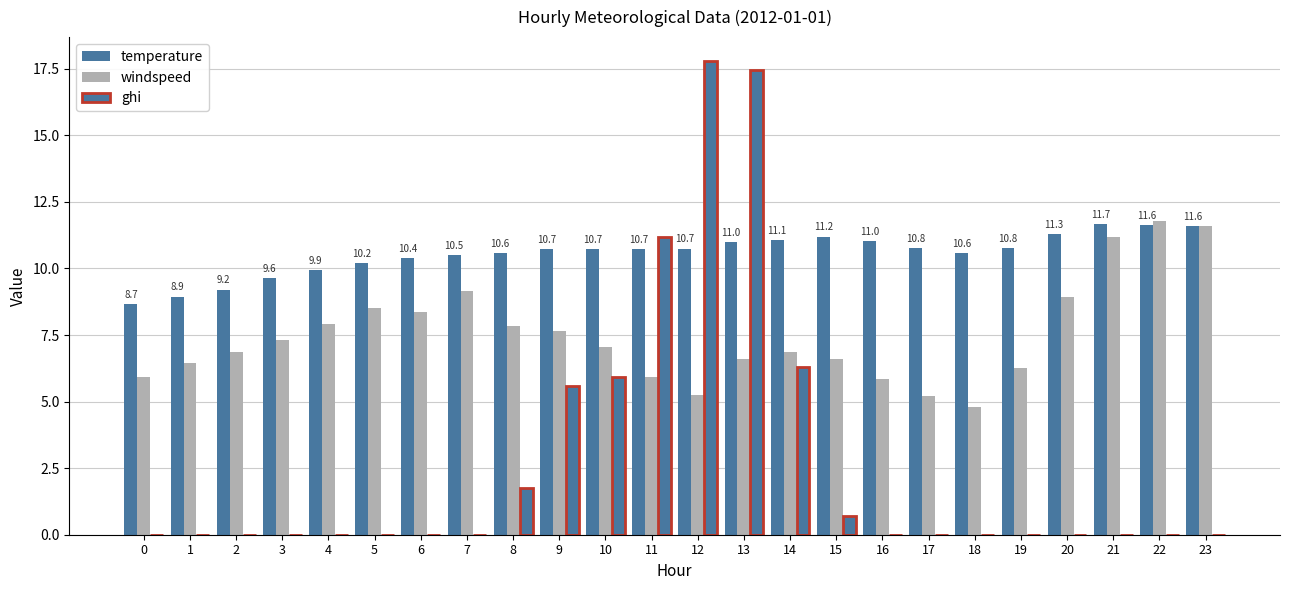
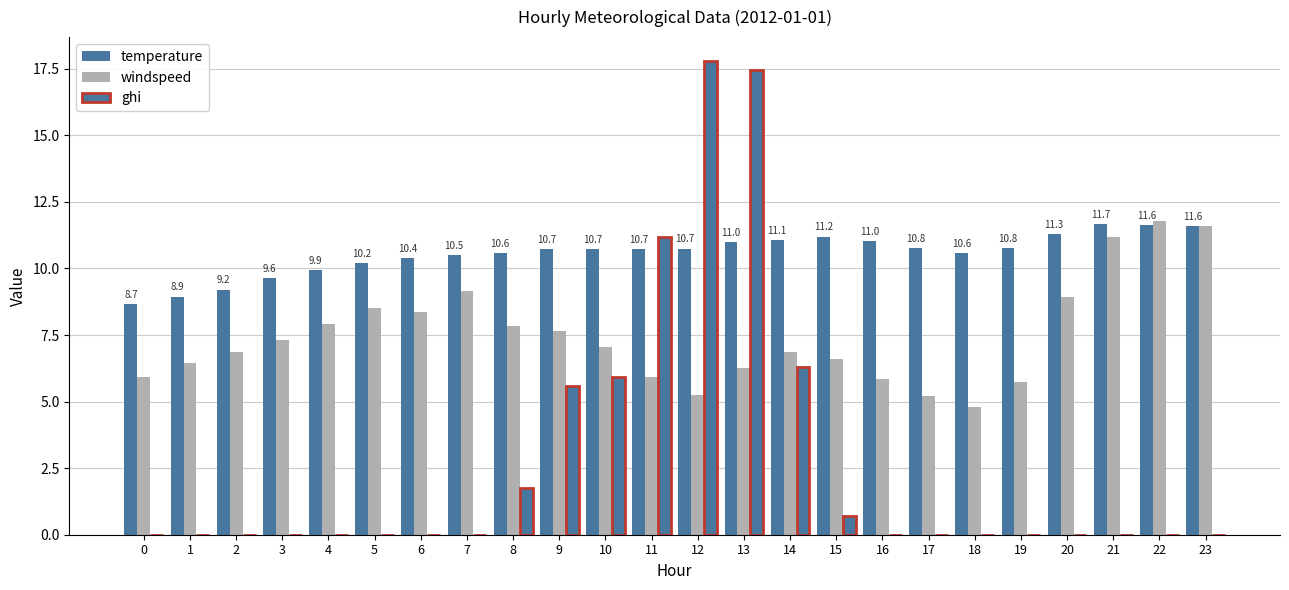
  {
    "windspeed": {
      "0": 5.9,
      "1": 6.5,
      "2": 6.9,
      "3": 7.3,
      "4": 7.9,
      "5": 8.5,
      "6": 8.4,
      "7": 9.2,
      "8": 7.9,
      "9": 7.7,
      "10": 7.1,
      "11": 5.9,
      "12": 5.3,
-     "13": 6.6,
+     "13": 6.3,
      "14": 6.9,
      "15": 6.6,
      "16": 5.9,
      "17": 5.2,
      "18": 4.8,
-     "19": 6.3,
+     "19": 5.7,
      "20": 8.9,
      "21": 11.2
    }
  }
